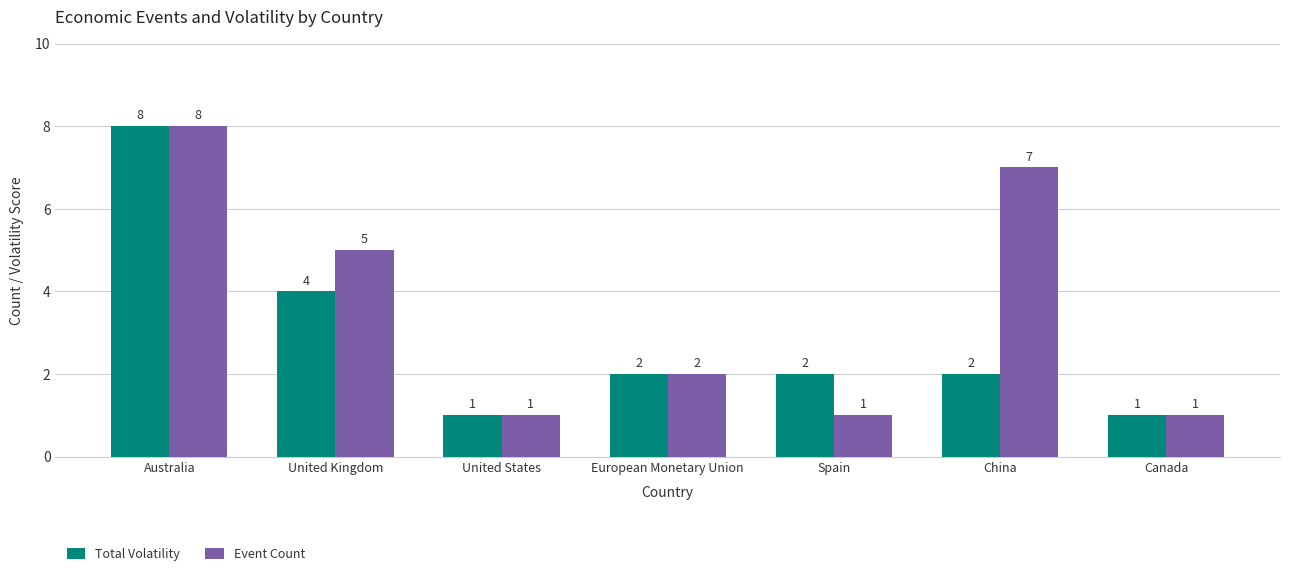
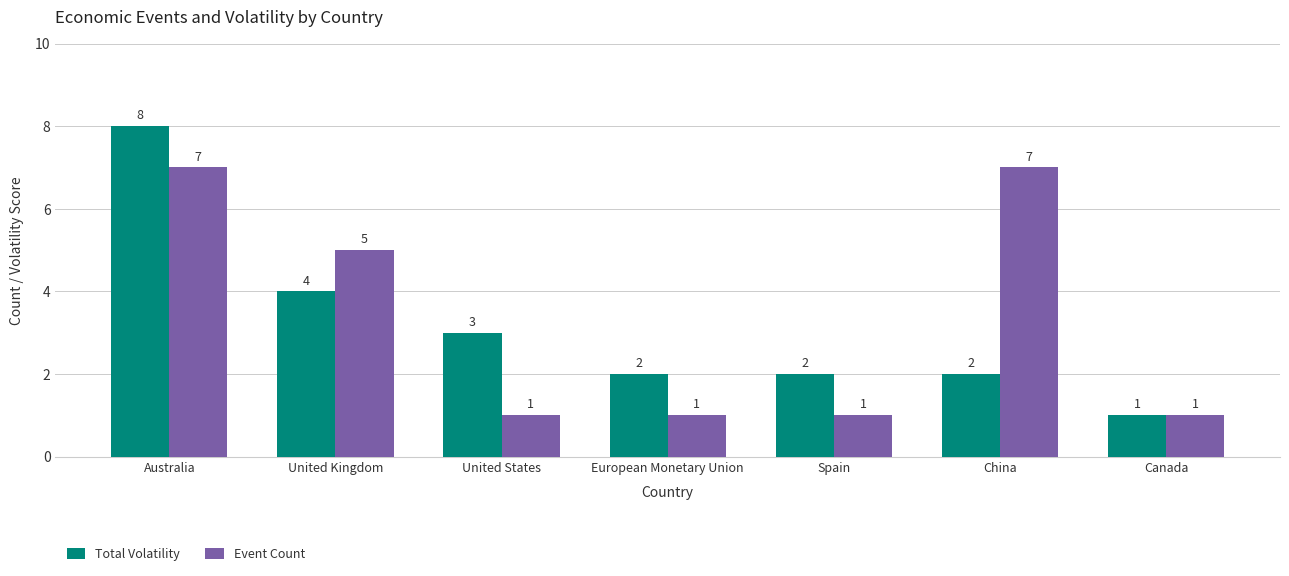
  {
    "Total Volatility": {
      "Australia": 8,
      "United Kingdom": 4,
-     "United States": 1,
+     "United States": 3,
      "European Monetary Union": 2,
      "Spain": 2,
      "China": 2,
      "Canada": 1
    },
    "Event Count": {
-     "Australia": 8,
+     "Australia": 7,
      "United Kingdom": 5,
      "United States": 1,
-     "European Monetary Union": 2,
+     "European Monetary Union": 1,
      "Spain": 1,
      "China": 7,
      "Canada": 1
    }
  }
